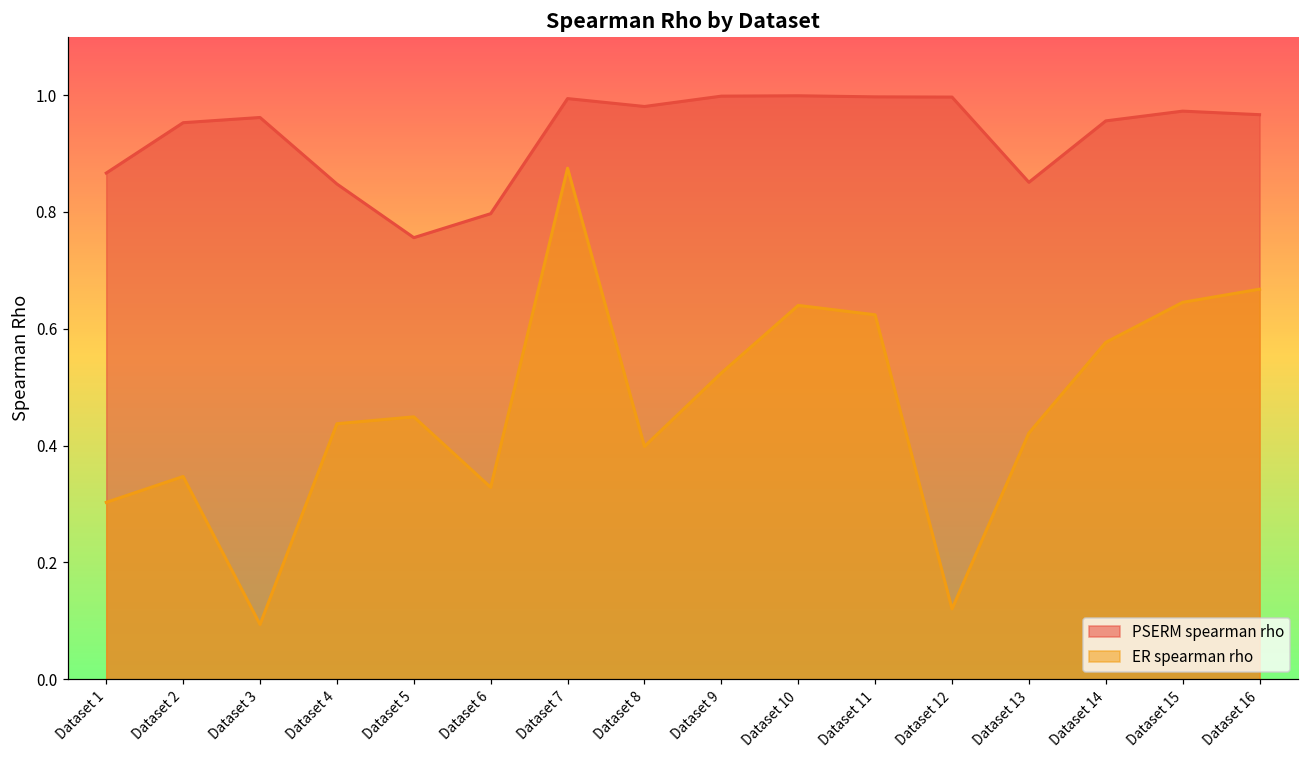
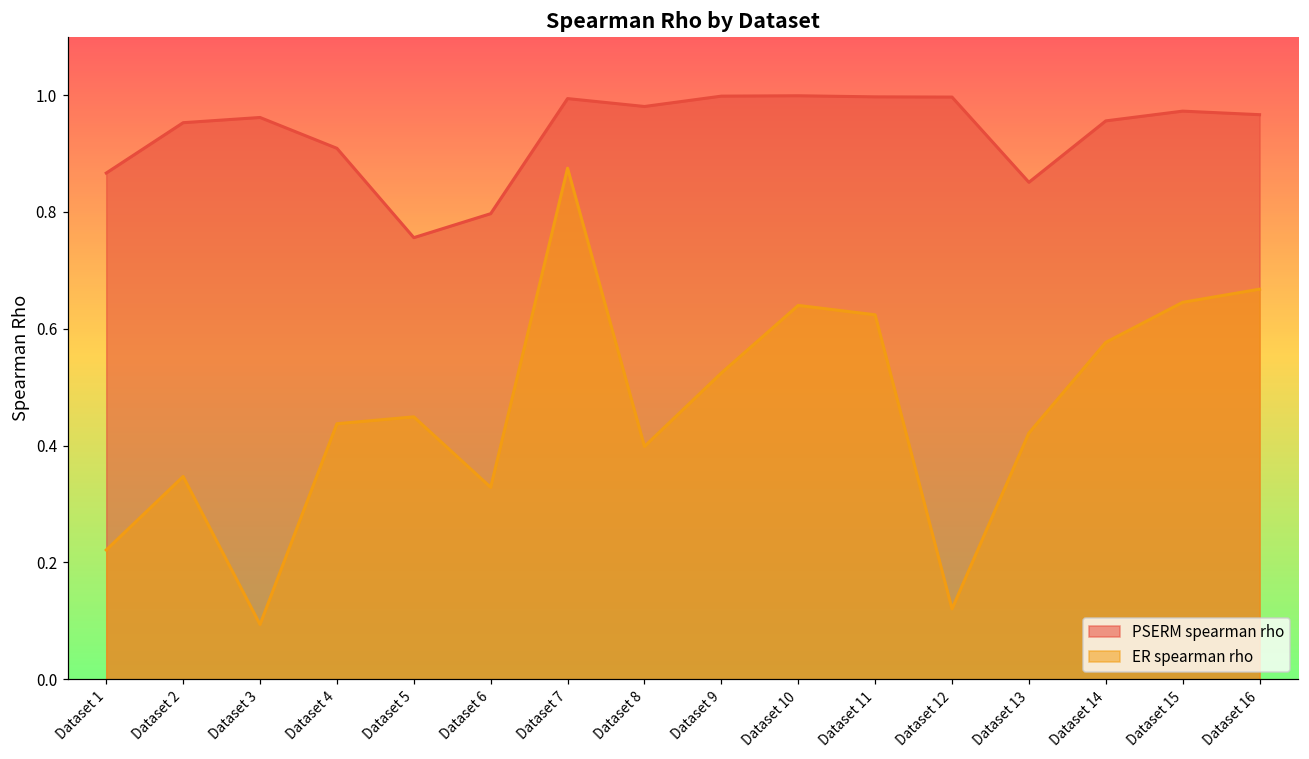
  {
    "PSERM spearman rho": {
      "Dataset 1": 0.87,
      "Dataset 2": 0.95,
      "Dataset 3": 0.96,
-     "Dataset 4": 0.85,
+     "Dataset 4": 0.91,
      "Dataset 5": 0.76,
      "Dataset 6": 0.80,
      "Dataset 7": 0.99,
      "Dataset 8": 0.98,
      "Dataset 9": 1.00,
      "Dataset 10": 1.00,
      "Dataset 11": 1.00,
      "Dataset 12": 1.00,
      "Dataset 13": 0.85,
      "Dataset 14": 0.96,
      "Dataset 15": 0.97,
      "Dataset 16": 0.97
    },
    "ER spearman rho": {
-     "Dataset 1": 0.30,
+     "Dataset 1": 0.22,
      "Dataset 2": 0.35,
      "Dataset 3": 0.09,
      "Dataset 4": 0.44,
      "Dataset 5": 0.45,
      "Dataset 6": 0.33,
      "Dataset 7": 0.87,
      "Dataset 8": 0.40,
      "Dataset 9": 0.52,
      "Dataset 10": 0.64,
      "Dataset 11": 0.62,
      "Dataset 12": 0.12,
      "Dataset 13": 0.42,
      "Dataset 14": 0.58,
      "Dataset 15": 0.65,
      "Dataset 16": 0.67
    }
  }
